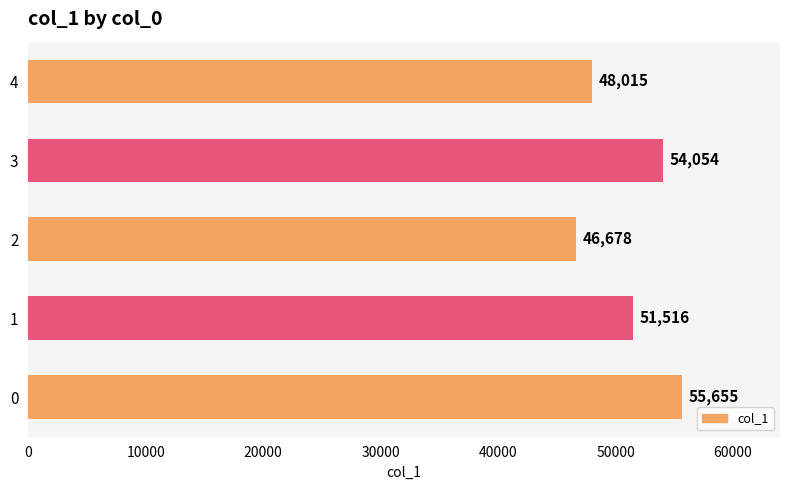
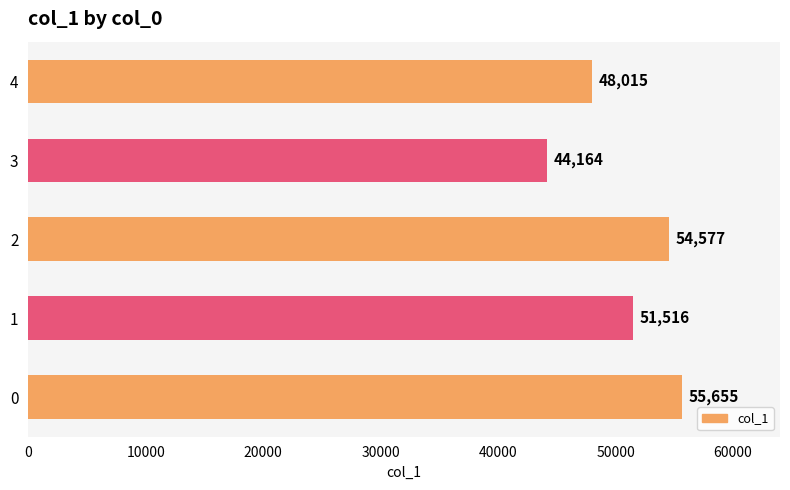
  {
    "4": "48,015",
-   "3": "54,054",
-   "2": "46,678",
+   "3": "44,164",
+   "2": "54,577",
    "1": "51,516",
    "0": "55,655"
  }
